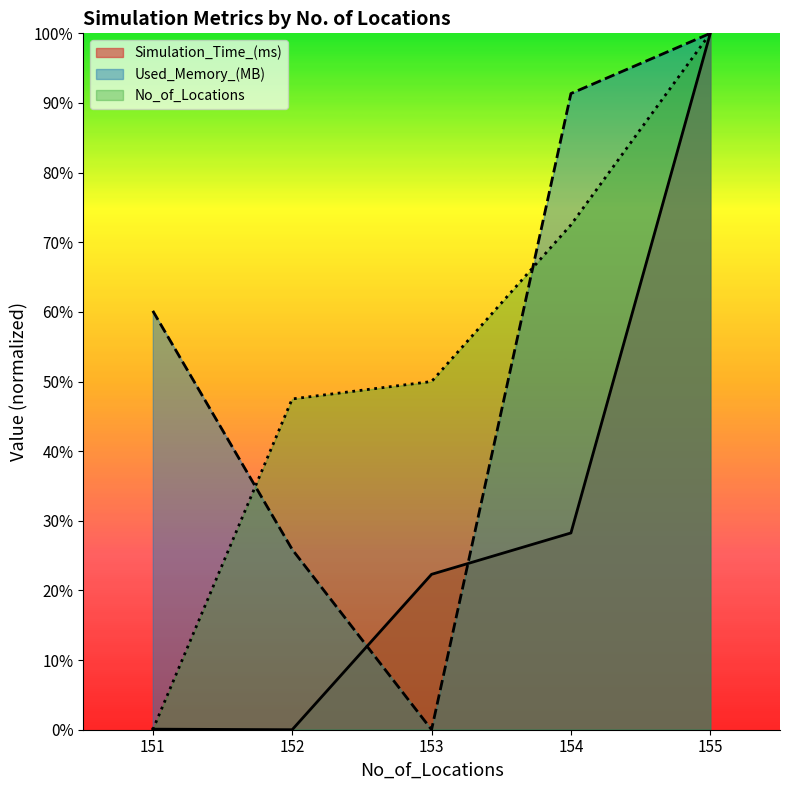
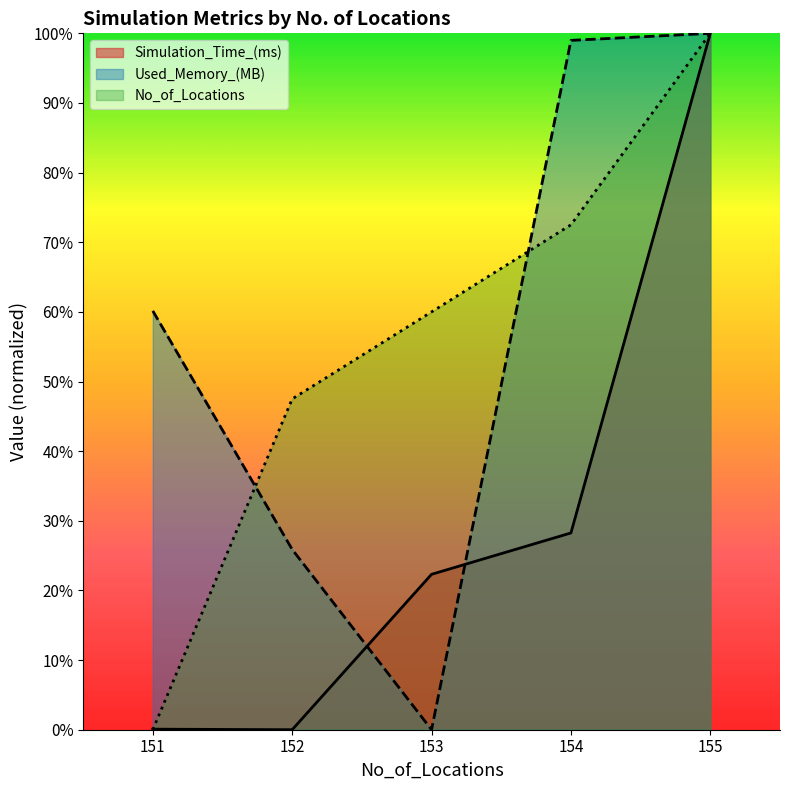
  {
    "Simulation_Time_(ms)": {
      "152": "0%",
      "153": "22%",
      "154": "28%"
    },
    "Used_Memory_(MB)": {
      "151": "60%",
      "152": "26%",
      "153": "0%",
-     "154": "91%"
+     "154": "99%"
    },
    "No_of_Locations": {
      "152": "48%",
-     "153": "50%",
+     "153": "60%",
      "154": "73%"
    }
  }
